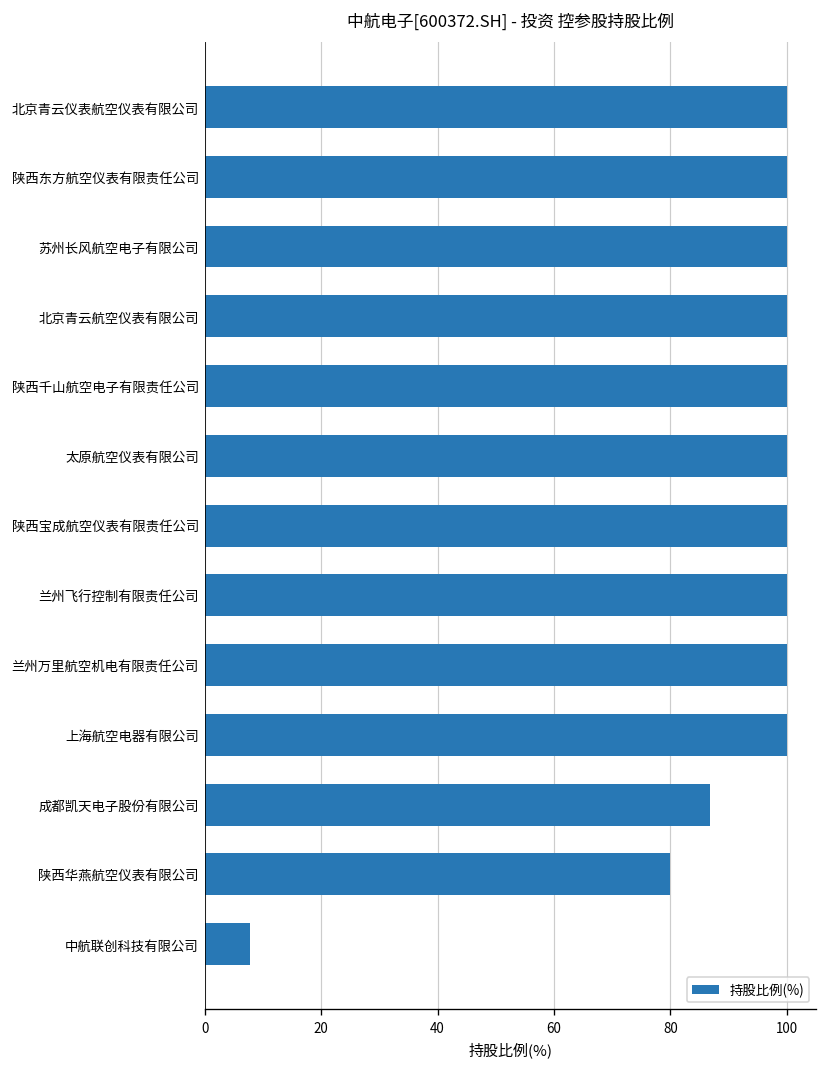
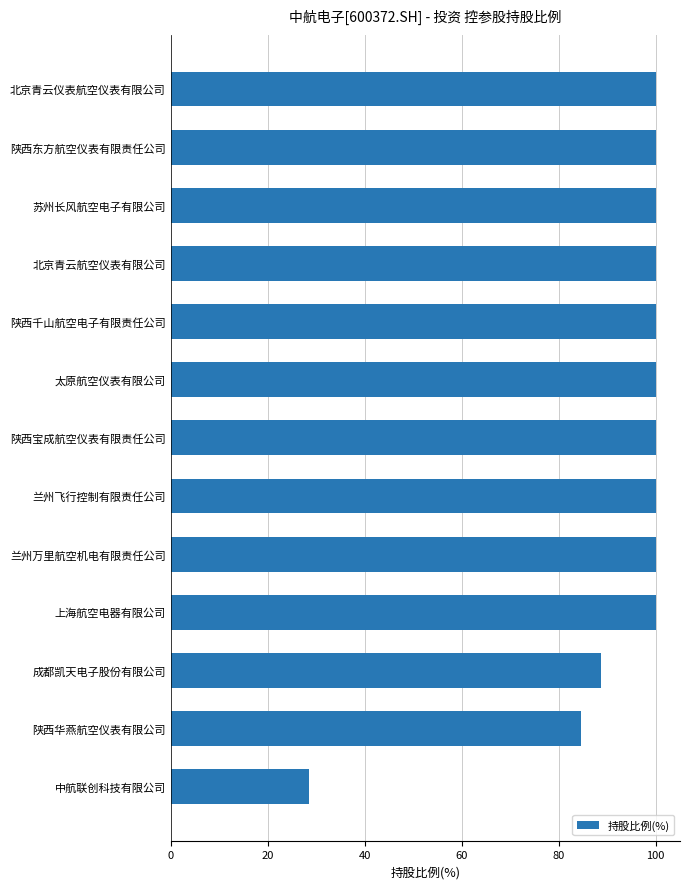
  {
    "北京青云仪表航空仪表有限公司": 100,
    "陕西东方航空仪表有限责任公司": 100,
    "苏州长风航空电子有限公司": 100,
    "北京青云航空仪表有限公司": 100,
    "陕西千山航空电子有限责任公司": 100,
    "太原航空仪表有限公司": 100,
    "陕西宝成航空仪表有限责任公司": 100,
    "兰州飞行控制有限责任公司": 100,
    "兰州万里航空机电有限责任公司": 100,
    "上海航空电器有限公司": 100,
-   "成都凯天电子股份有限公司": 87,
-   "陕西华燕航空仪表有限公司": 80,
-   "中航联创科技有限公司": 8
+   "成都凯天电子股份有限公司": 89,
+   "陕西华燕航空仪表有限公司": 85,
+   "中航联创科技有限公司": 29
  }
